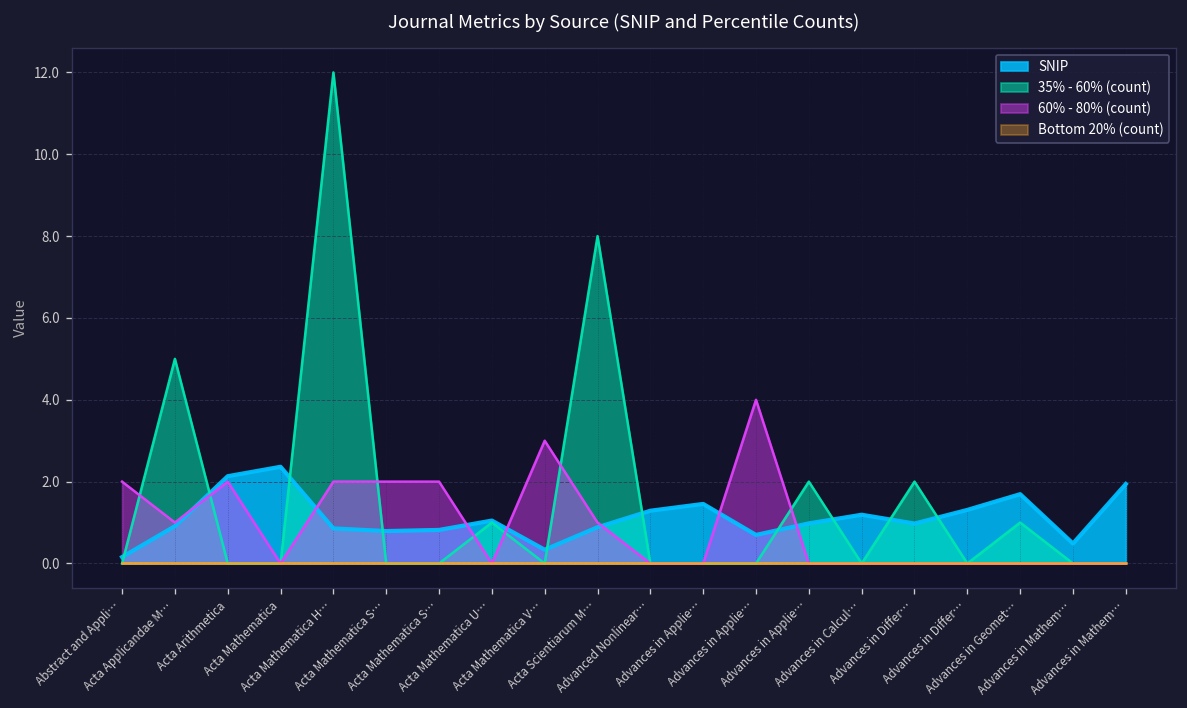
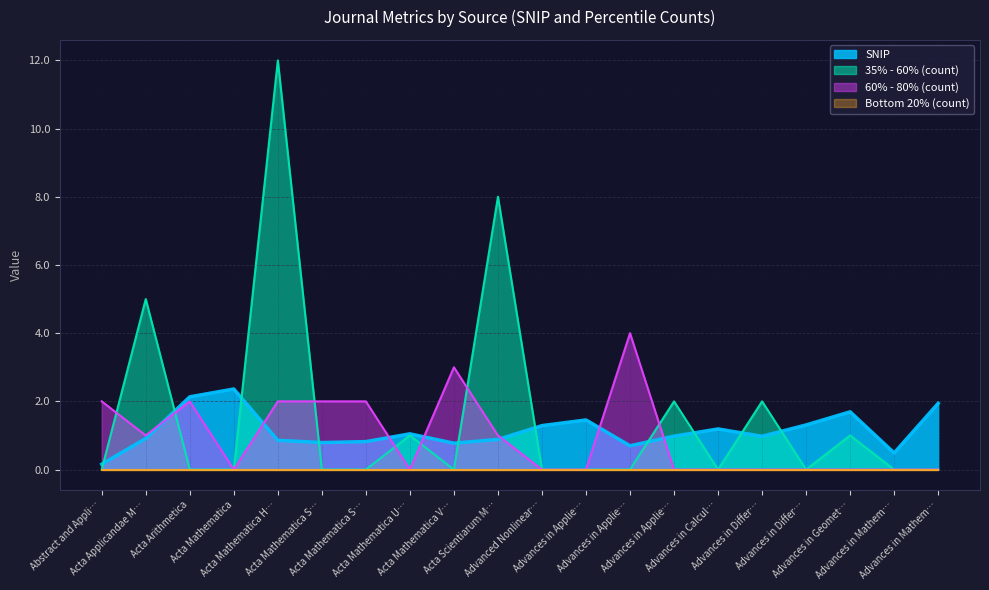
  {
    "SNIP": {
      "Abstract and Appli…": 0.2,
      "Acta Applicandae M…": 0.9,
      "Acta Arithmetica": 2.1,
      "Acta Mathematica": 2.4,
      "Acta Mathematica H…": 0.9,
-     "Acta Mathematica V…": 0.3,
+     "Acta Mathematica V…": 0.8,
      "Acta Scientiarum M…": 0.9,
      "Advanced Nonlinear…": 1.3,
      "Advances in Calcul…": 1.2,
      "Advances in Geomet…": 1.7
    },
    "35% - 60% (count)": {
      "Acta Applicandae M…": 5.0,
      "Acta Mathematica H…": 12.0,
      "Acta Scientiarum M…": 8.0,
      "Advances in Geomet…": 1.0
    },
    "60% - 80% (count)": {
      "Abstract and Appli…": 2.0,
      "Acta Applicandae M…": 1.0,
      "Acta Arithmetica": 2.0,
      "Acta Mathematica H…": 2.0,
      "Acta Mathematica V…": 3.0,
      "Acta Scientiarum M…": 1.0
    },
    "Bottom 20% (count)": {
      "Acta Applicandae M…": 0.0,
      "Acta Mathematica H…": 0.0,
      "Acta Scientiarum M…": 0.0
    }
  }
